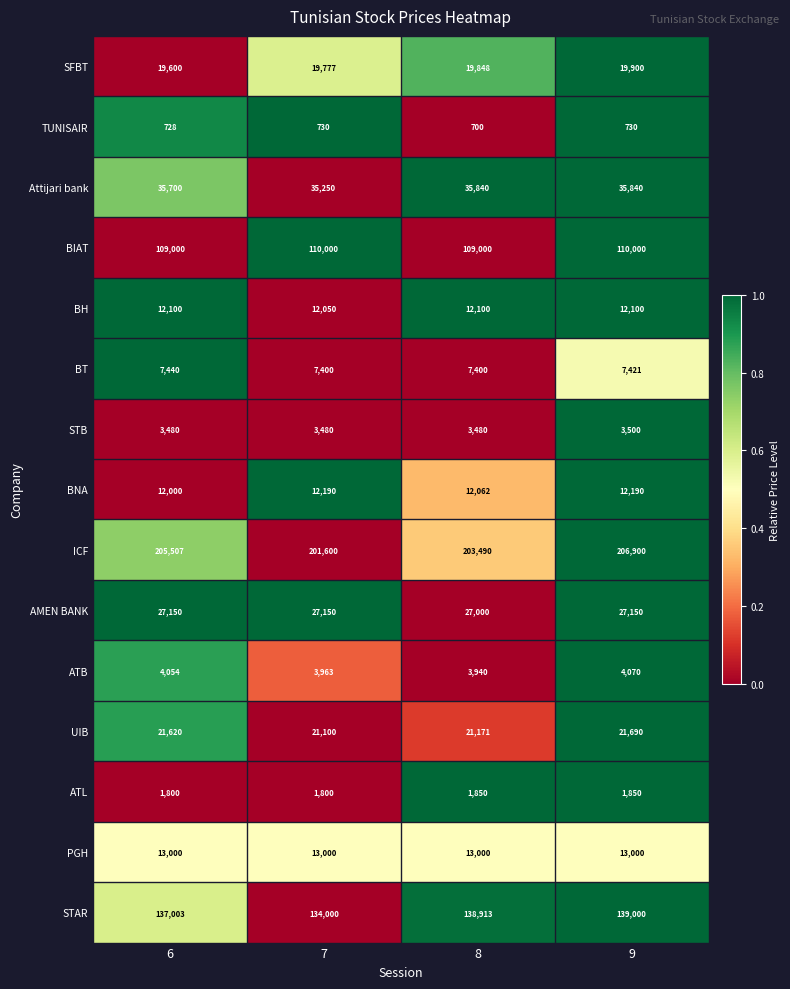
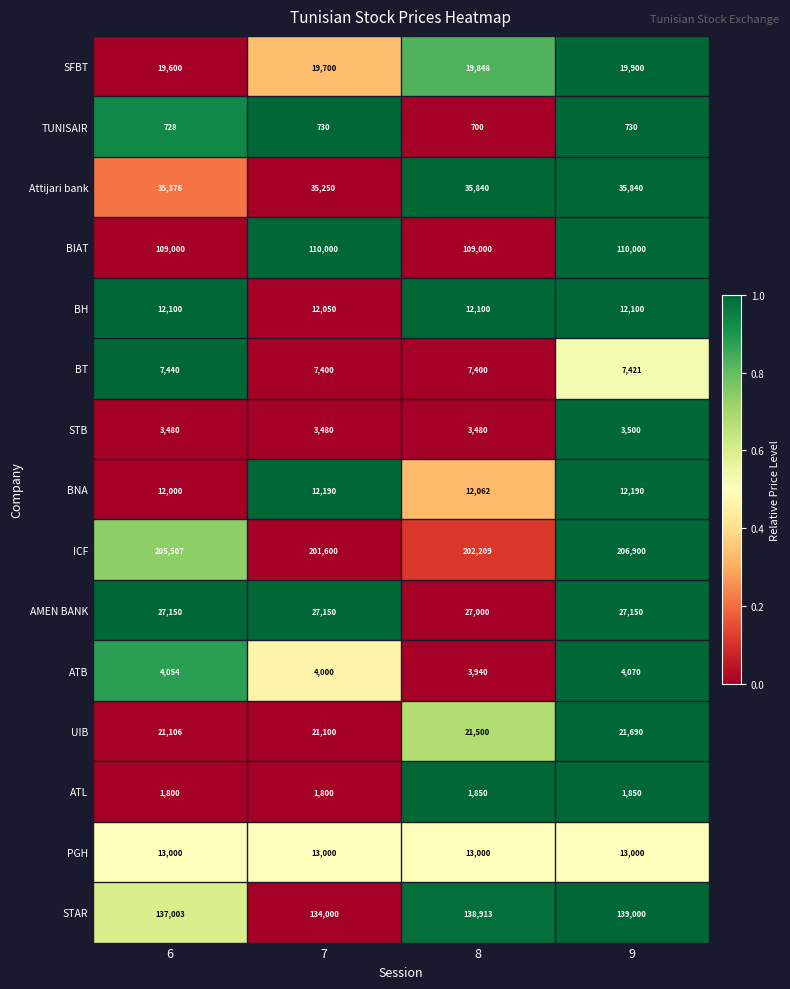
  {
    "SFBT": {
      "6": "19,600",
-     "7": "19,777",
+     "7": "19,700",
      "8": "19,848",
      "9": "19,900"
    },
    "TUNISAIR": {
      "6": "728",
      "7": "730",
      "8": "700",
      "9": "730"
    },
    "Attijari bank": {
-     "6": "35,700",
+     "6": "35,376",
      "7": "35,250",
      "8": "35,840",
      "9": "35,840"
    },
    "BIAT": {
      "6": "109,000",
      "7": "110,000",
      "8": "109,000",
      "9": "110,000"
    },
    "BH": {
      "6": "12,100",
      "7": "12,050",
      "8": "12,100",
      "9": "12,100"
    },
    "BT": {
      "6": "7,440",
      "7": "7,400",
      "8": "7,400",
      "9": "7,421"
    },
    "STB": {
      "6": "3,480",
      "7": "3,480",
      "8": "3,480",
      "9": "3,500"
    },
    "BNA": {
      "6": "12,000",
      "7": "12,190",
      "8": "12,062",
      "9": "12,190"
    },
    "ICF": {
      "6": "205,507",
      "7": "201,600",
-     "8": "203,490",
+     "8": "202,209",
      "9": "206,900"
    },
    "AMEN BANK": {
      "6": "27,150",
      "7": "27,150",
      "8": "27,000",
      "9": "27,150"
    },
    "ATB": {
      "6": "4,054",
-     "7": "3,963",
+     "7": "4,000",
      "8": "3,940",
      "9": "4,070"
    },
    "UIB": {
-     "6": "21,620",
+     "6": "21,106",
      "7": "21,100",
-     "8": "21,171",
+     "8": "21,500",
      "9": "21,690"
    },
    "ATL": {
      "6": "1,800",
      "7": "1,800",
      "8": "1,850",
      "9": "1,850"
    },
    "PGH": {
      "6": "13,000",
      "7": "13,000",
      "8": "13,000",
      "9": "13,000"
    },
    "STAR": {
      "6": "137,003",
      "7": "134,000",
      "8": "138,913",
      "9": "139,000"
    }
  }
